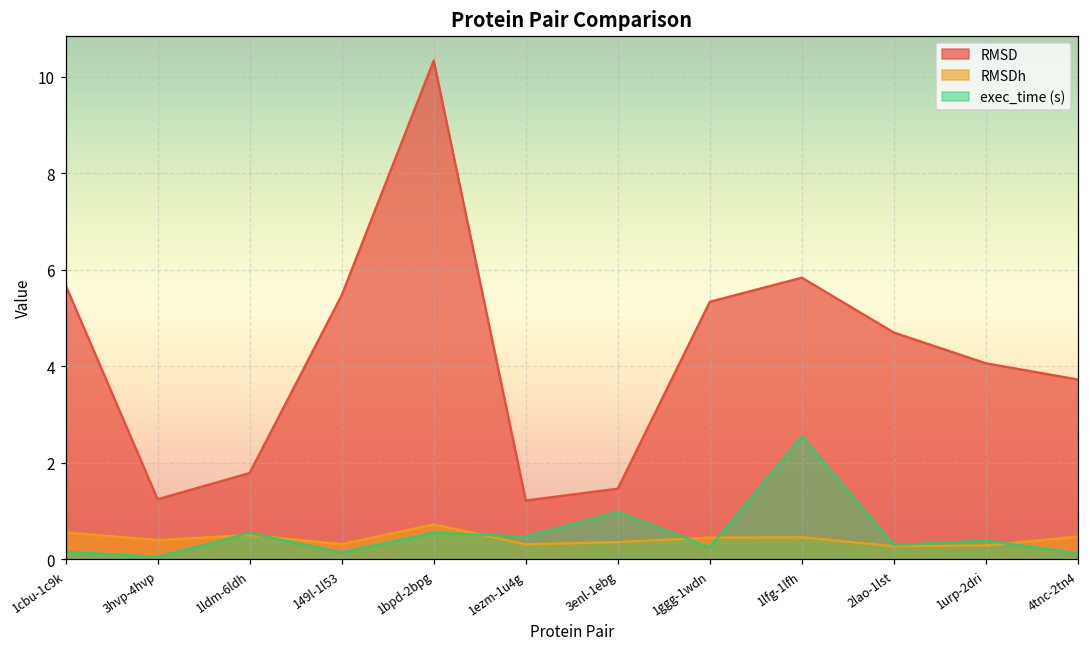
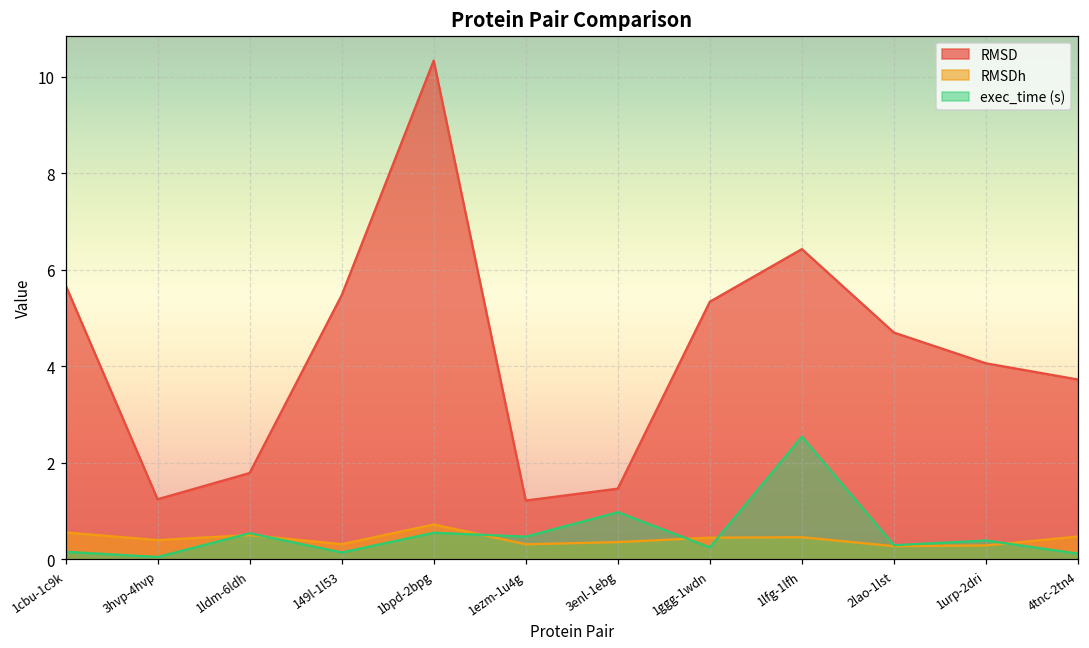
  {
    "RMSD": {
      "1cbu-1c9k": 5.7,
      "3hvp-4hvp": 1.2,
      "1ldm-6ldh": 1.8,
      "149l-1l53": 5.5,
      "1bpd-2bpg": 10.3,
      "1ezm-1u4g": 1.2,
      "3enl-1ebg": 1.5,
      "1ggg-1wdn": 5.3,
-     "1lfg-1lfh": 5.8,
+     "1lfg-1lfh": 6.4,
      "2lao-1lst": 4.7,
      "1urp-2dri": 4.1,
      "4tnc-2tn4": 3.7
    },
    "RMSDh": {
      "1cbu-1c9k": 0.6,
      "3hvp-4hvp": 0.4,
      "149l-1l53": 0.3,
      "1bpd-2bpg": 0.7,
      "1ezm-1u4g": 0.3,
      "3enl-1ebg": 0.4,
      "1ggg-1wdn": 0.4,
      "1lfg-1lfh": 0.5,
      "1urp-2dri": 0.3,
      "4tnc-2tn4": 0.5
    },
    "exec_time (s)": {
      "1cbu-1c9k": 0.2,
      "3hvp-4hvp": 0.0,
      "149l-1l53": 0.1,
      "1bpd-2bpg": 0.6,
      "1ezm-1u4g": 0.5,
      "3enl-1ebg": 1.0,
      "1ggg-1wdn": 0.2,
      "1lfg-1lfh": 2.5,
      "1urp-2dri": 0.4,
      "4tnc-2tn4": 0.1
    }
  }
